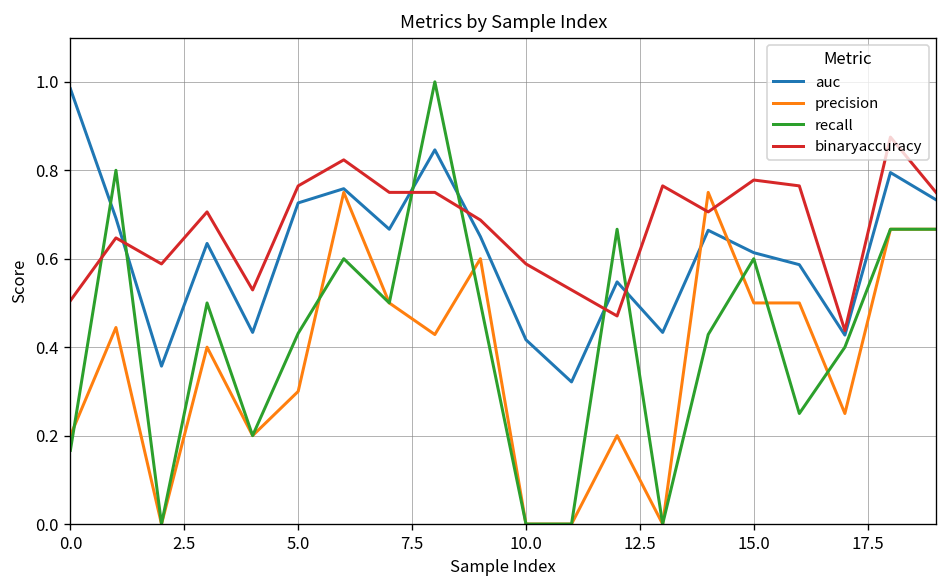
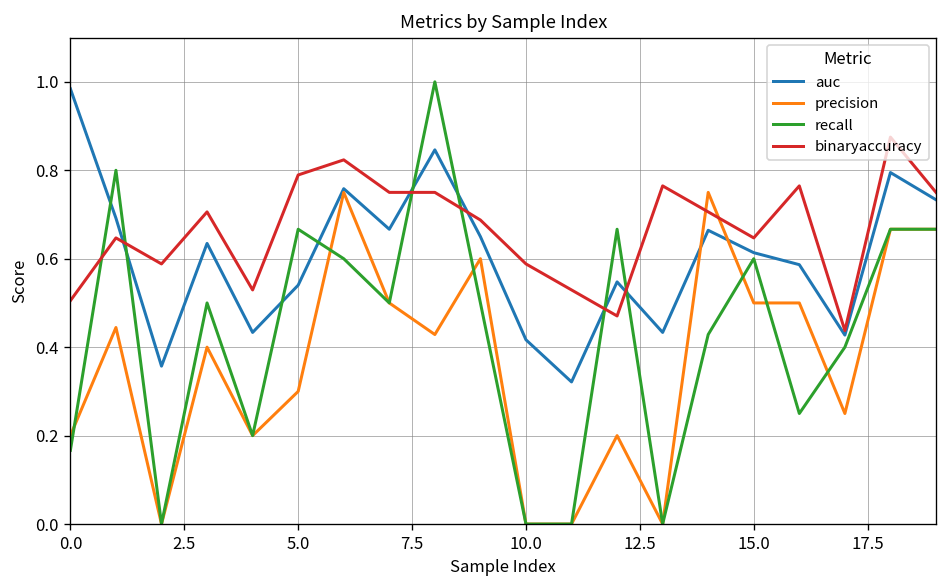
  {
    "auc": {
      "0.0": 0.98,
-     "5.0": 0.73,
+     "5.0": 0.54,
      "10.0": 0.42,
      "15.0": 0.61
    },
    "precision": {
      "0.0": 0.20,
      "5.0": 0.30,
      "15.0": 0.50
    },
    "recall": {
      "0.0": 0.17,
-     "5.0": 0.43,
+     "5.0": 0.67,
      "15.0": 0.60
    },
    "binaryaccuracy": {
      "0.0": 0.51,
-     "5.0": 0.76,
+     "5.0": 0.79,
      "10.0": 0.59,
-     "15.0": 0.78
+     "15.0": 0.65
    }
  }
